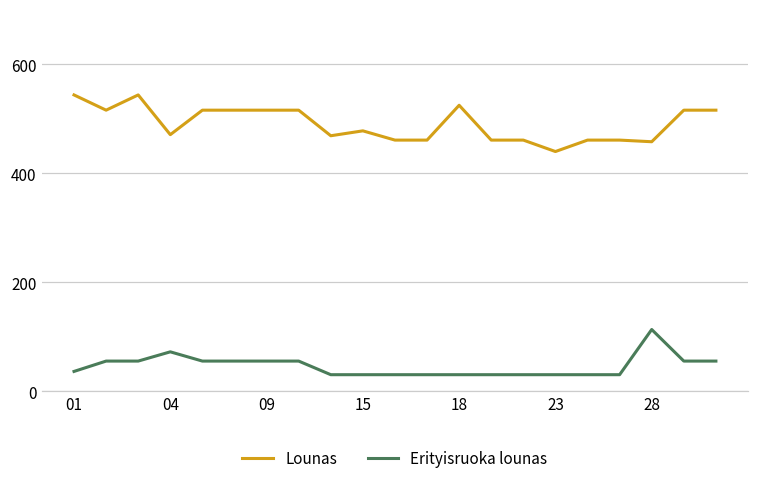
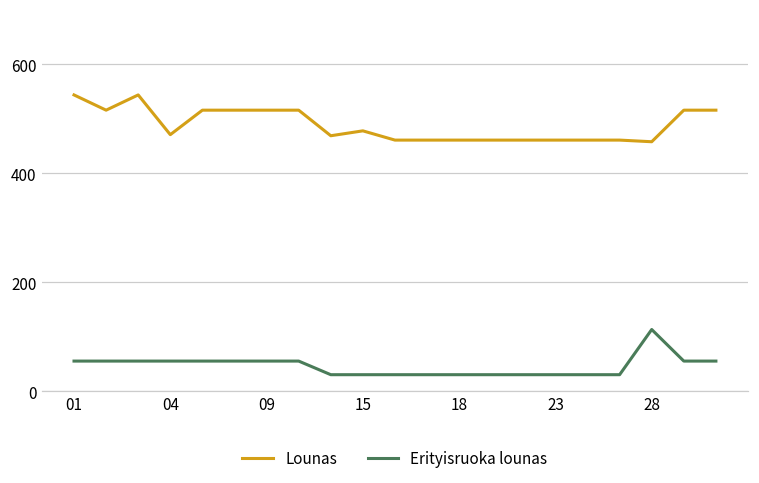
  {
    "Lounas": {
      "01": 540,
      "04": 470,
      "09": 520,
      "15": 480,
-     "18": 530,
-     "23": 440,
+     "18": 460,
+     "23": 460,
      "28": 460
    },
    "Erityisruoka lounas": {
-     "01": 40,
-     "04": 70,
+     "01": 60,
+     "04": 60,
      "09": 60,
      "15": 30,
      "18": 30,
      "23": 30,
      "28": 110
    }
  }
